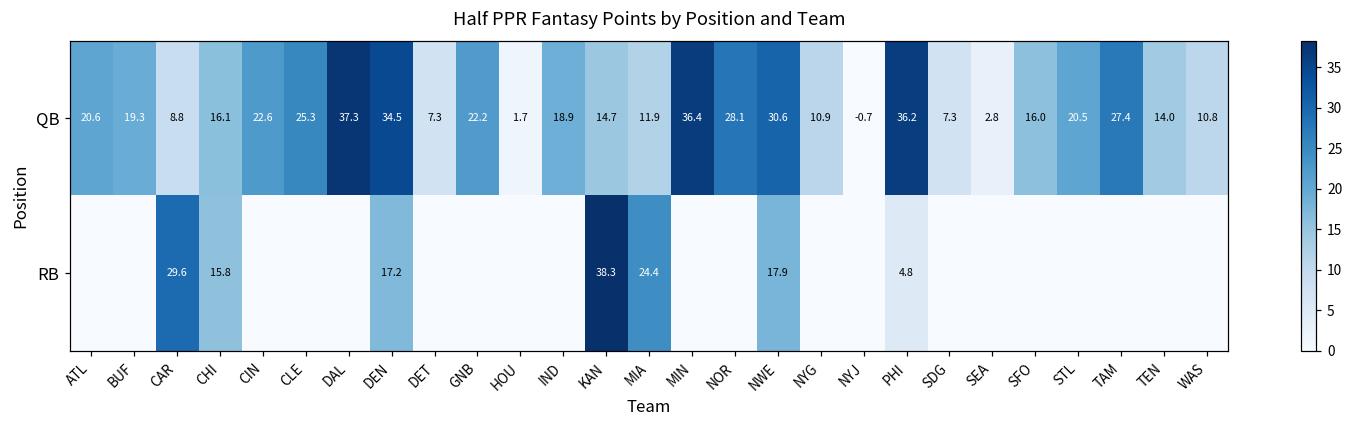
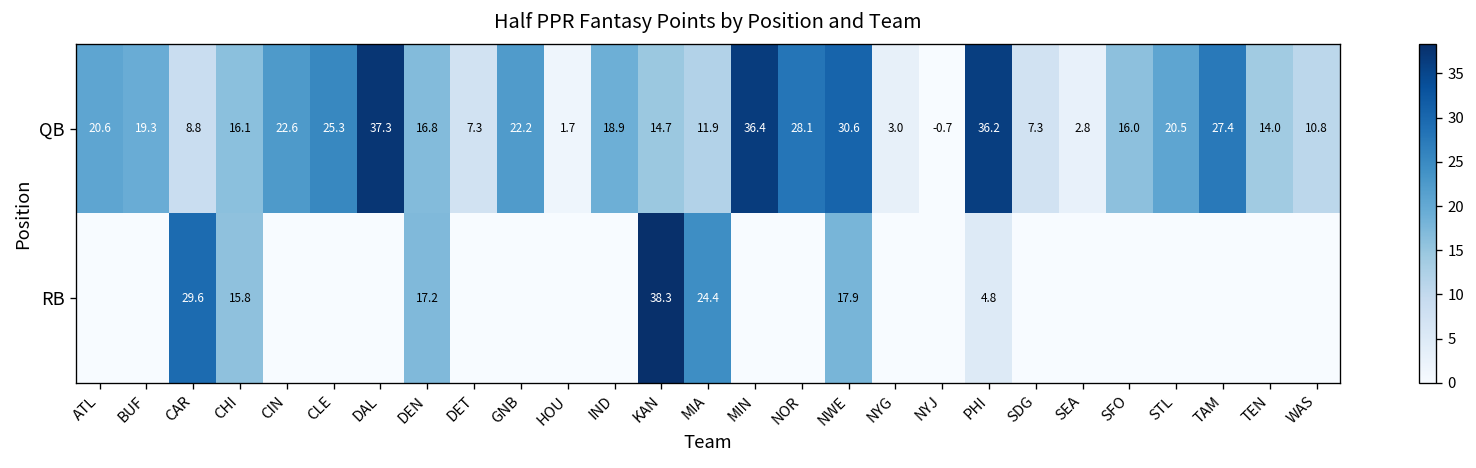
  {
    "QB": {
      "ATL": 20.6,
      "BUF": 19.3,
      "CAR": 8.8,
      "CHI": 16.1,
      "CIN": 22.6,
      "CLE": 25.3,
      "DAL": 37.3,
-     "DEN": 34.5,
+     "DEN": 16.8,
      "DET": 7.3,
      "GNB": 22.2,
      "HOU": 1.7,
      "IND": 18.9,
      "KAN": 14.7,
      "MIA": 11.9,
      "MIN": 36.4,
      "NOR": 28.1,
      "NWE": 30.6,
-     "NYG": 10.9,
+     "NYG": 3.0,
      "NYJ": -0.7,
      "PHI": 36.2,
      "SDG": 7.3,
      "SEA": 2.8,
      "SFO": 16.0,
      "STL": 20.5,
      "TAM": 27.4,
      "TEN": 14.0,
      "WAS": 10.8
    },
    "RB": {
      "CAR": 29.6,
      "CHI": 15.8,
      "DEN": 17.2,
      "KAN": 38.3,
      "MIA": 24.4,
      "NWE": 17.9,
      "PHI": 4.8
    }
  }
